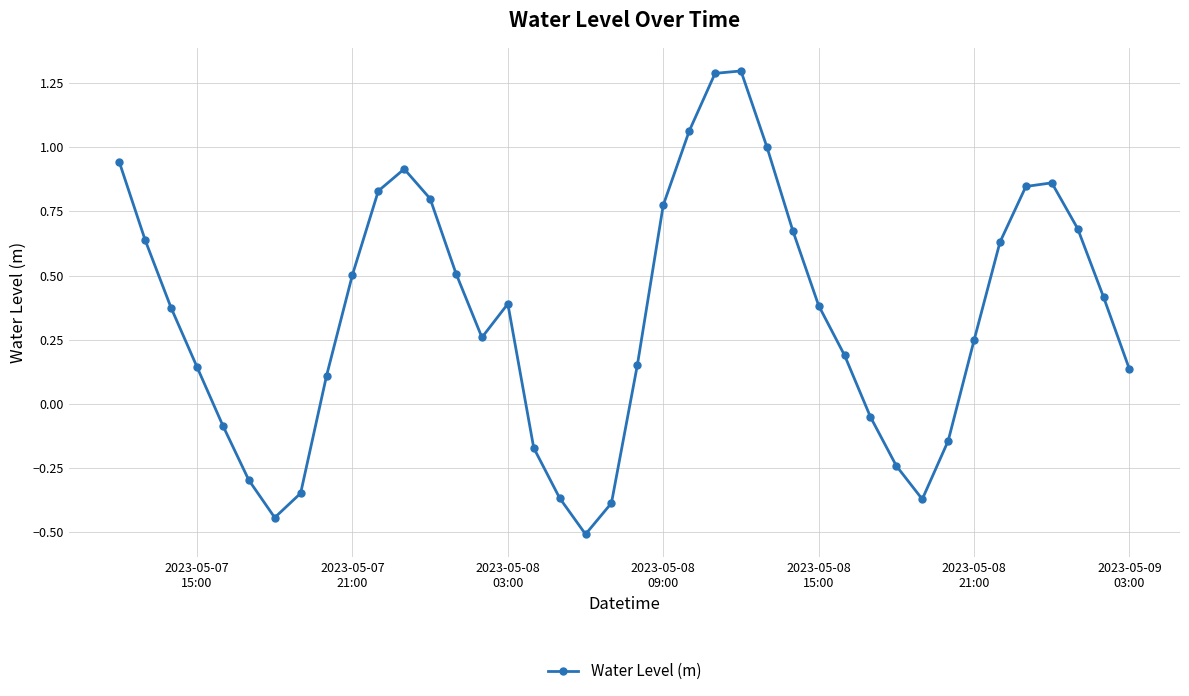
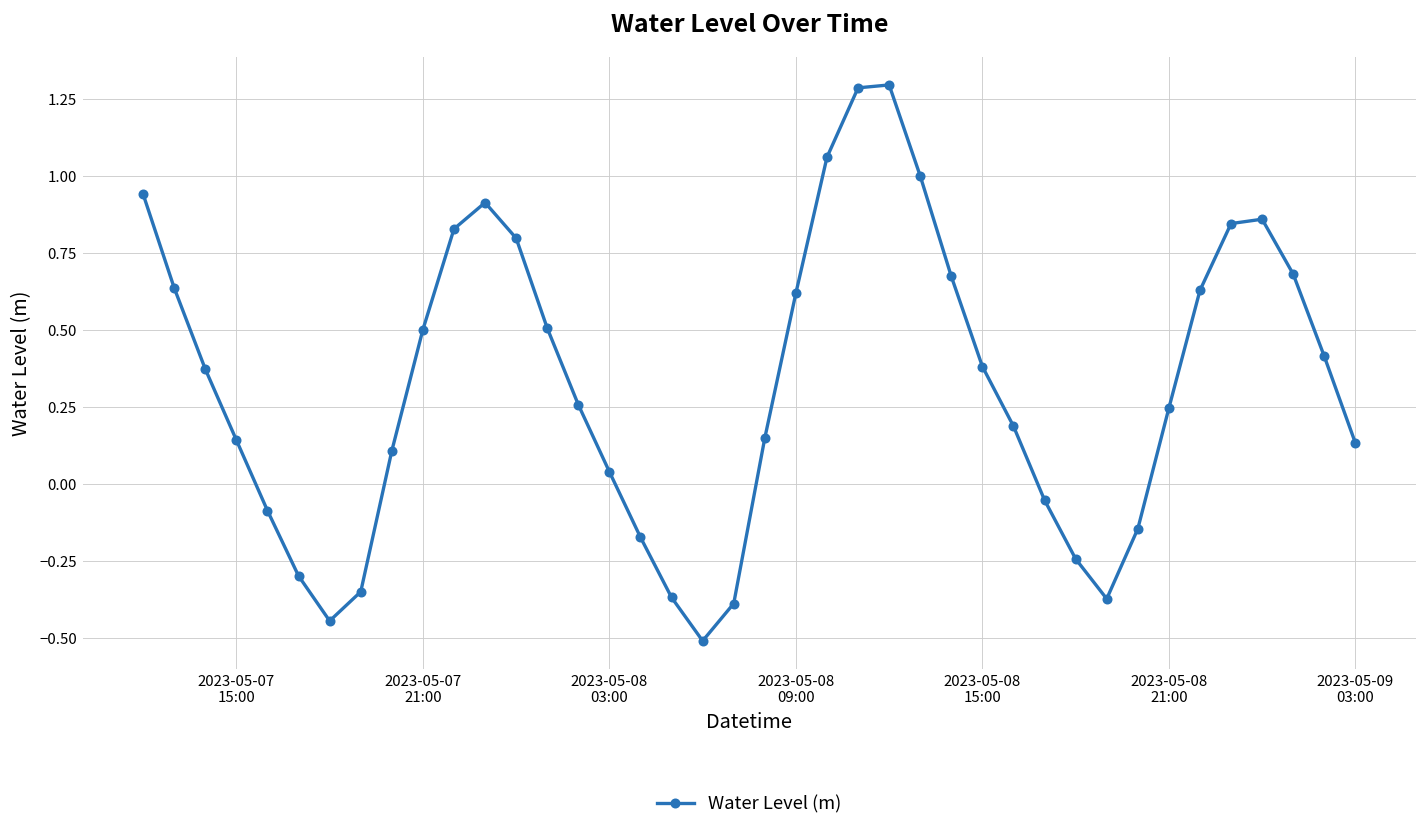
  {
    "2023-05-07 15:00": 0.14,
    "2023-05-07 21:00": 0.50,
-   "2023-05-08 03:00": 0.39,
-   "2023-05-08 09:00": 0.77,
+   "2023-05-08 03:00": 0.04,
+   "2023-05-08 09:00": 0.62,
    "2023-05-08 15:00": 0.38,
    "2023-05-08 21:00": 0.25,
    "2023-05-09 03:00": 0.13
  }
